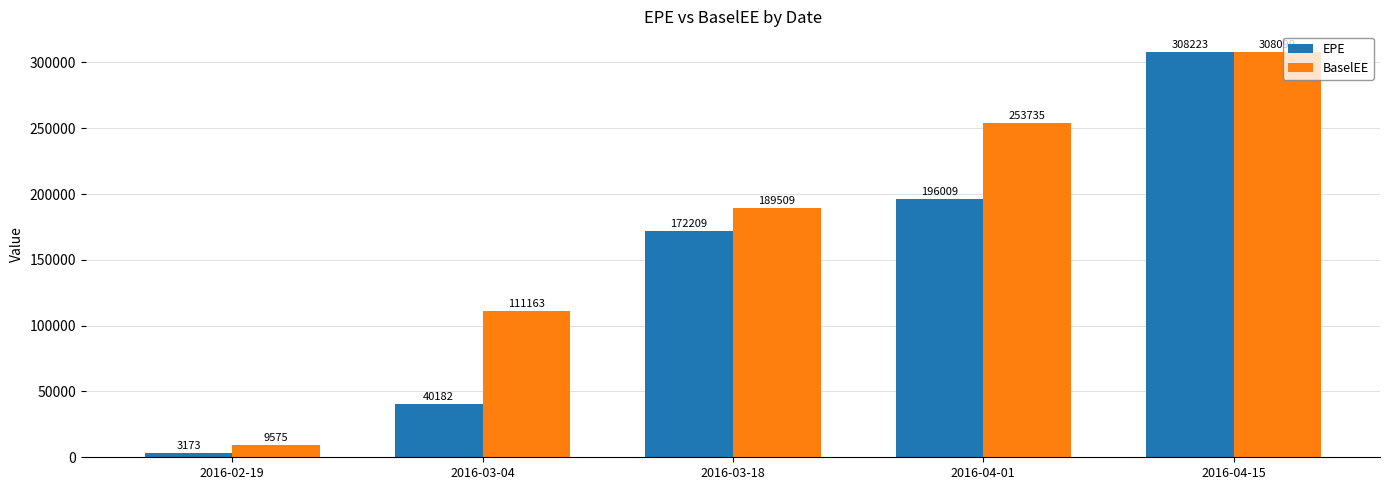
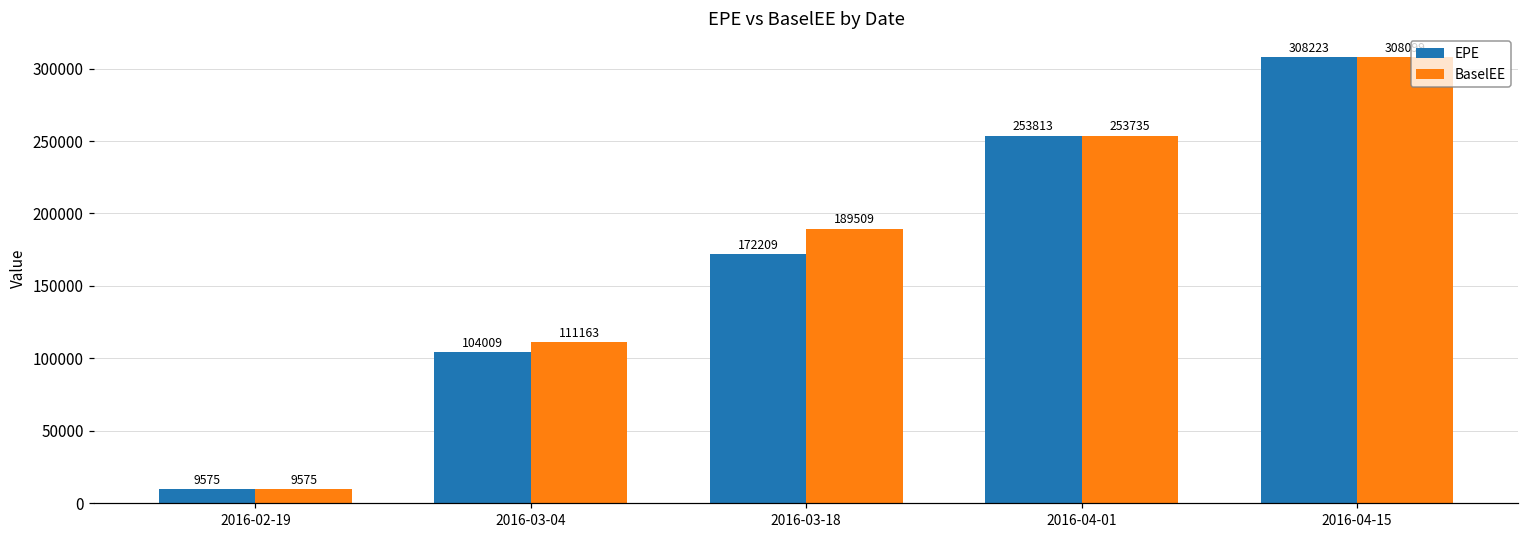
  {
    "EPE": {
-     "2016-02-19": 3173,
-     "2016-03-04": 40182,
+     "2016-02-19": 9575,
+     "2016-03-04": 104009,
      "2016-03-18": 172209,
-     "2016-04-01": 196009,
+     "2016-04-01": 253813,
      "2016-04-15": 308223
    },
    "BaselEE": {
      "2016-02-19": 9575,
      "2016-03-04": 111163,
      "2016-03-18": 189509,
      "2016-04-01": 253735
    }
  }
